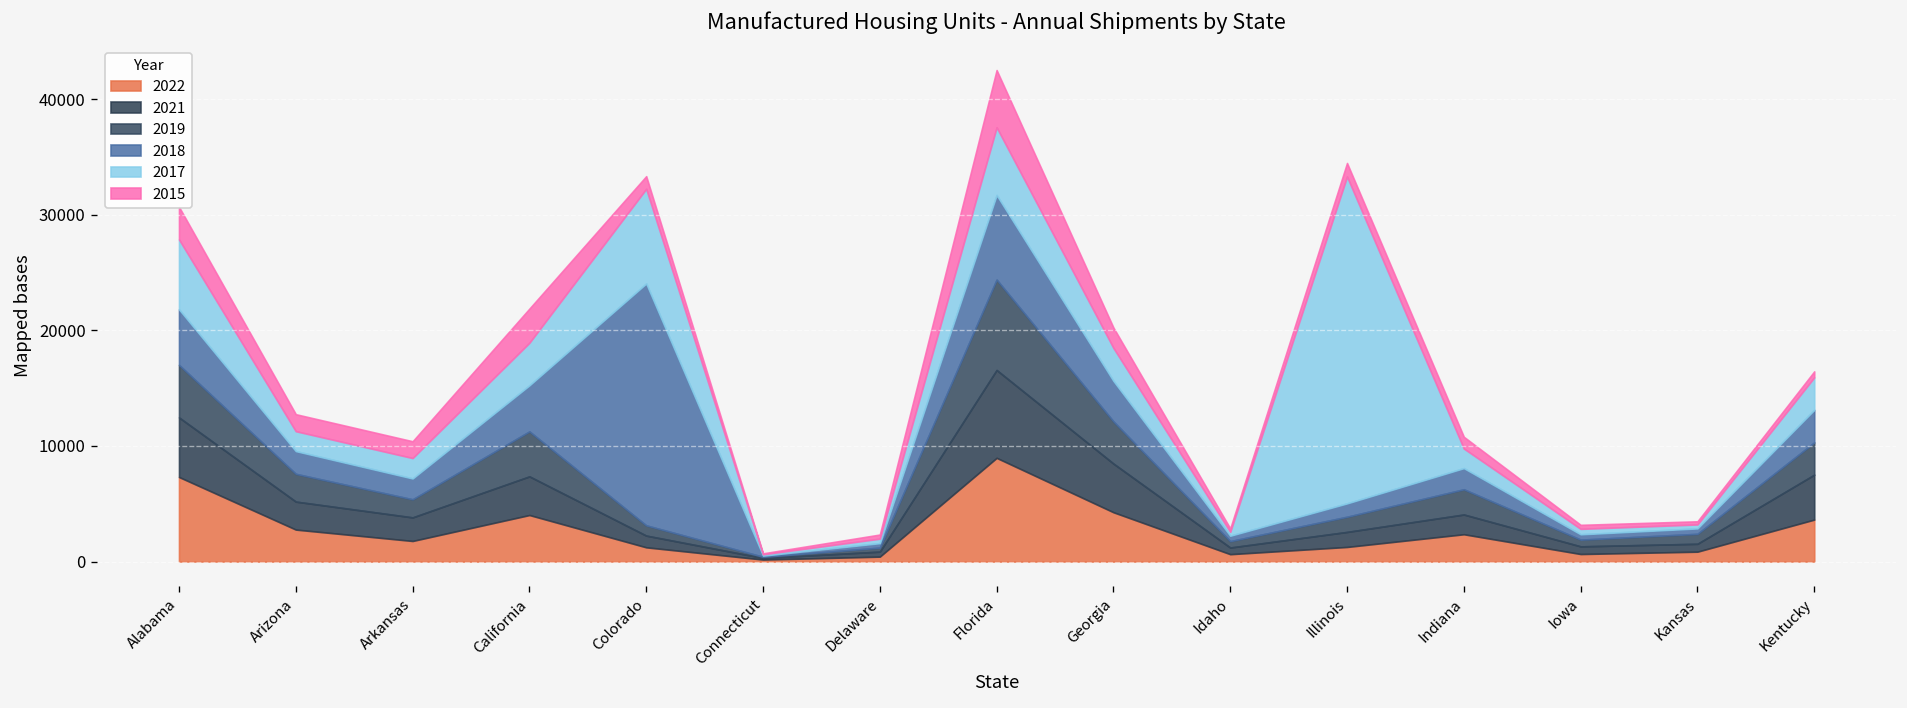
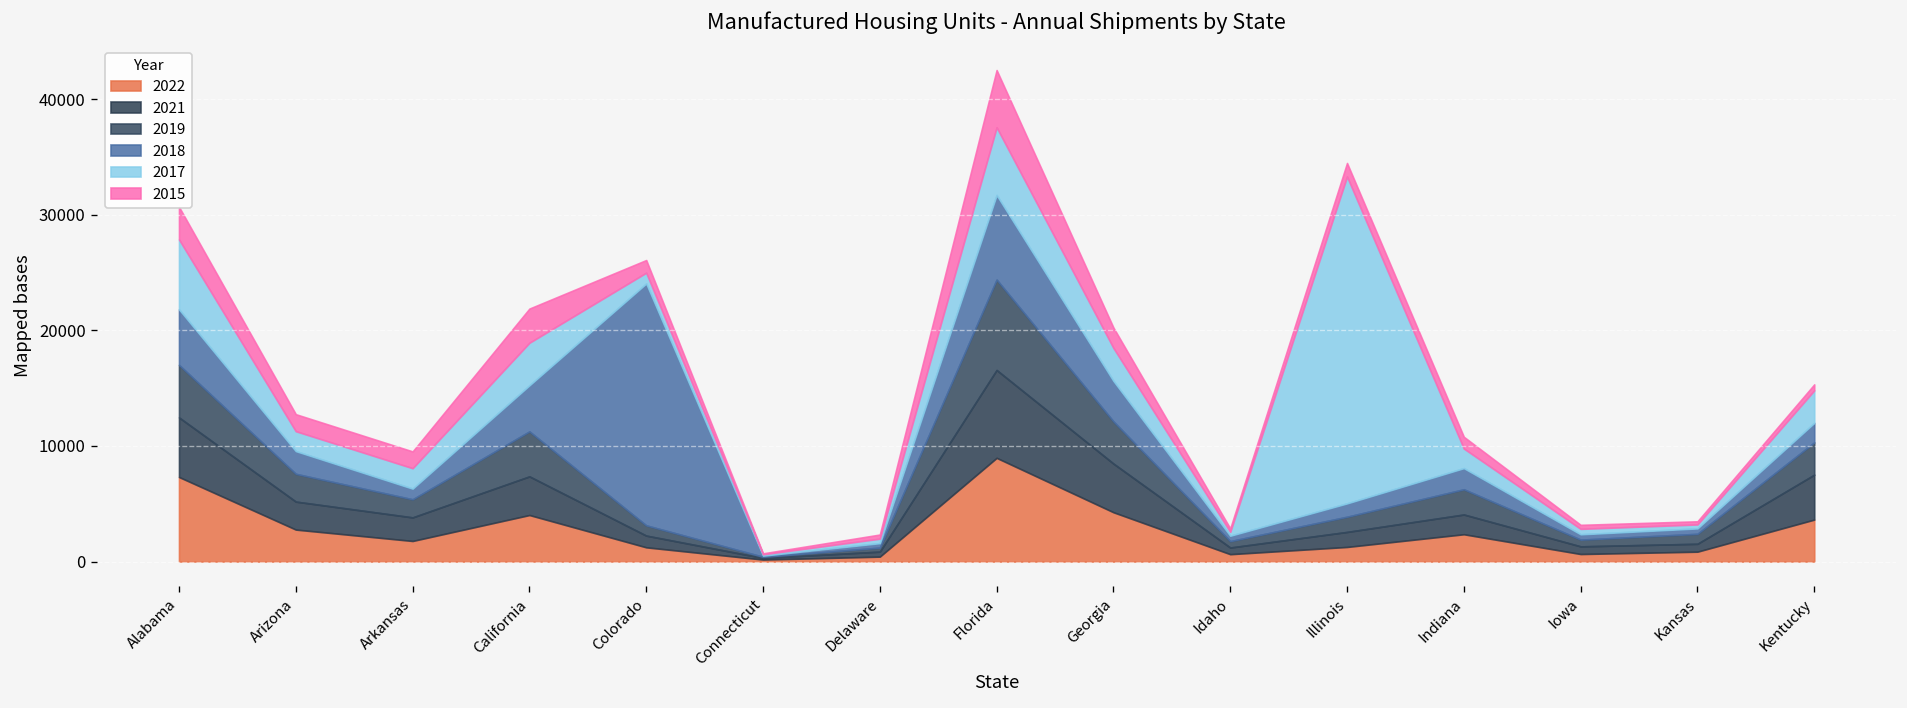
  {
    "2022": {
      "Alabama": 7000,
      "Arizona": 3000,
      "Arkansas": 2000,
      "California": 4000,
      "Colorado": 1000,
      "Delaware": 0,
      "Florida": 9000,
      "Georgia": 4000,
      "Idaho": 1000,
      "Illinois": 1000,
      "Indiana": 2000,
      "Iowa": 1000,
      "Kansas": 1000,
      "Kentucky": 4000
    },
    "2018": {
      "Alabama": 5000,
      "Arizona": 2000,
-     "Arkansas": 2000,
+     "Arkansas": 1000,
      "California": 4000,
      "Colorado": 21000,
      "Delaware": 0,
      "Florida": 7000,
      "Georgia": 4000,
      "Idaho": 0,
      "Illinois": 1000,
      "Indiana": 2000,
      "Iowa": 0,
      "Kansas": 0,
-     "Kentucky": 3000
+     "Kentucky": 2000
    },
    "2017": {
      "Alabama": 6000,
      "Arizona": 2000,
      "Arkansas": 2000,
      "California": 4000,
-     "Colorado": 8000,
+     "Colorado": 1000,
      "Delaware": 0,
      "Florida": 6000,
      "Georgia": 3000,
      "Idaho": 0,
      "Illinois": 28000,
      "Indiana": 2000,
      "Iowa": 0,
      "Kansas": 0,
      "Kentucky": 3000
    },
    "2015": {
      "Arizona": 1000,
      "Arkansas": 1000,
      "California": 3000,
      "Colorado": 1000,
      "Delaware": 0,
      "Florida": 5000,
      "Georgia": 2000,
      "Idaho": 0,
      "Illinois": 1000,
      "Indiana": 1000,
      "Iowa": 0,
      "Kansas": 0,
      "Kentucky": 1000
    }
  }
